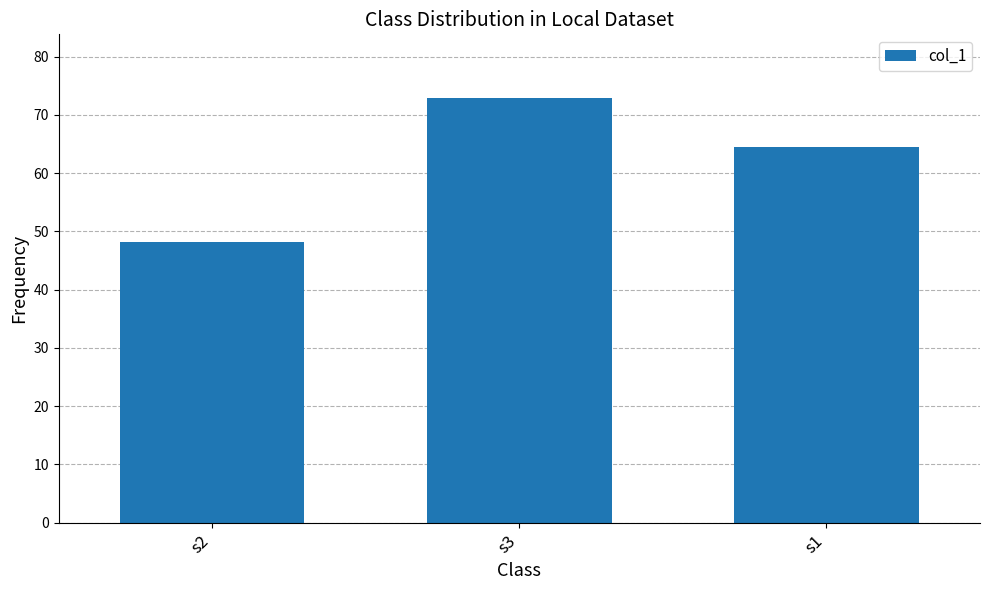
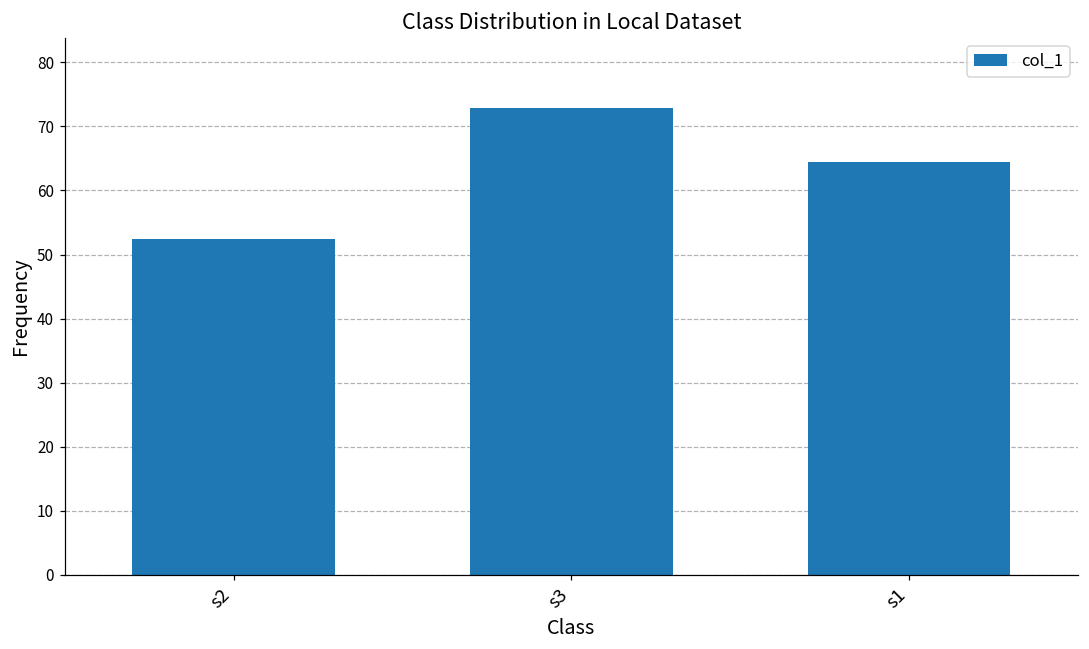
  {
-   "s2": 48,
+   "s2": 53,
    "s3": 73,
    "s1": 65
  }
